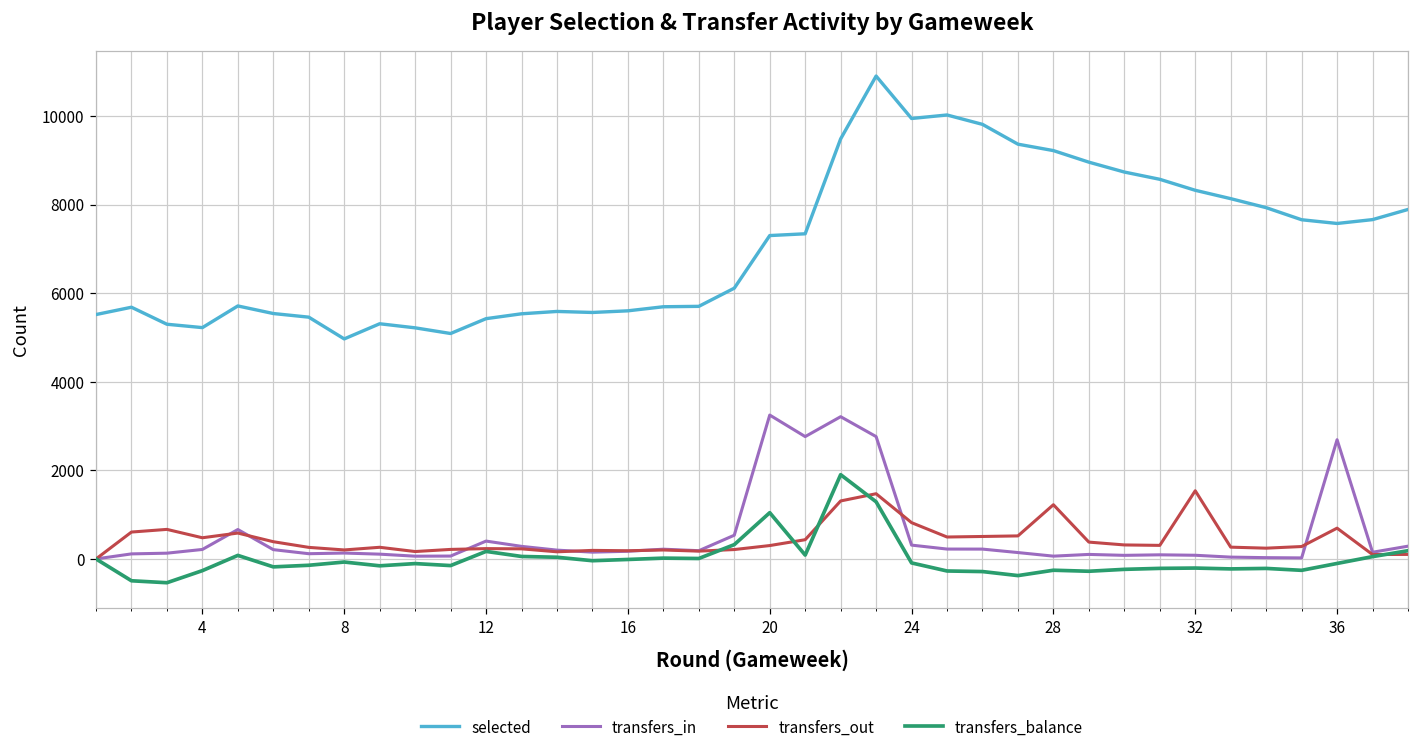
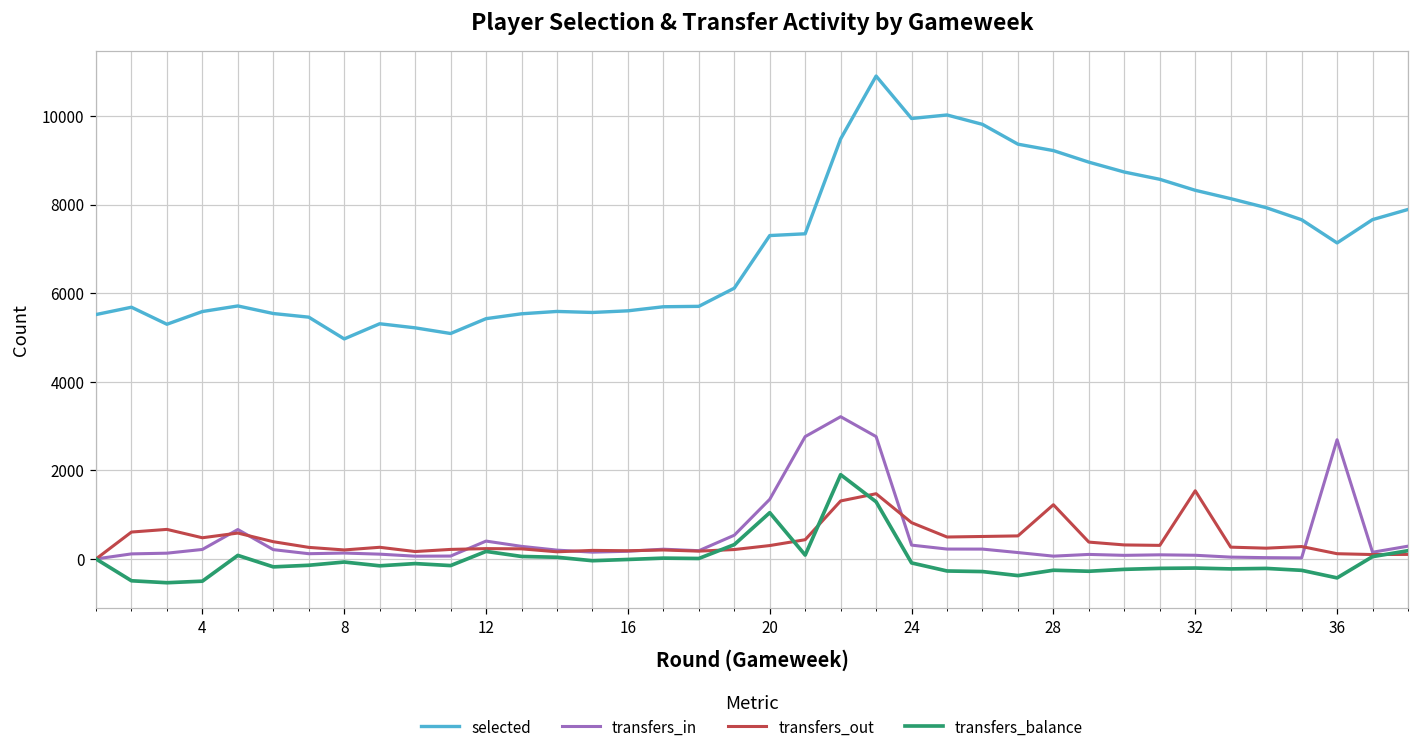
  {
    "selected": {
-     "4": 5200,
+     "4": 5600,
      "8": 5000,
      "12": 5400,
      "16": 5600,
      "20": 7300,
      "24": 9900,
      "28": 9200,
      "32": 8300,
-     "36": 7600
+     "36": 7100
    },
    "transfers_in": {
      "4": 200,
      "8": 100,
      "12": 400,
-     "20": 3200,
+     "20": 1300,
      "24": 300,
      "28": 100,
      "32": 100,
      "36": 2700
    },
    "transfers_out": {
      "4": 500,
      "8": 200,
      "20": 300,
      "24": 800,
      "28": 1200,
      "32": 1500,
-     "36": 700
+     "36": 100
    },
    "transfers_balance": {
-     "4": -300,
+     "4": -500,
      "8": -100,
      "16": 0,
      "20": 1000,
      "24": -100,
      "28": -300,
      "32": -200,
-     "36": -100
+     "36": -400
    }
  }
